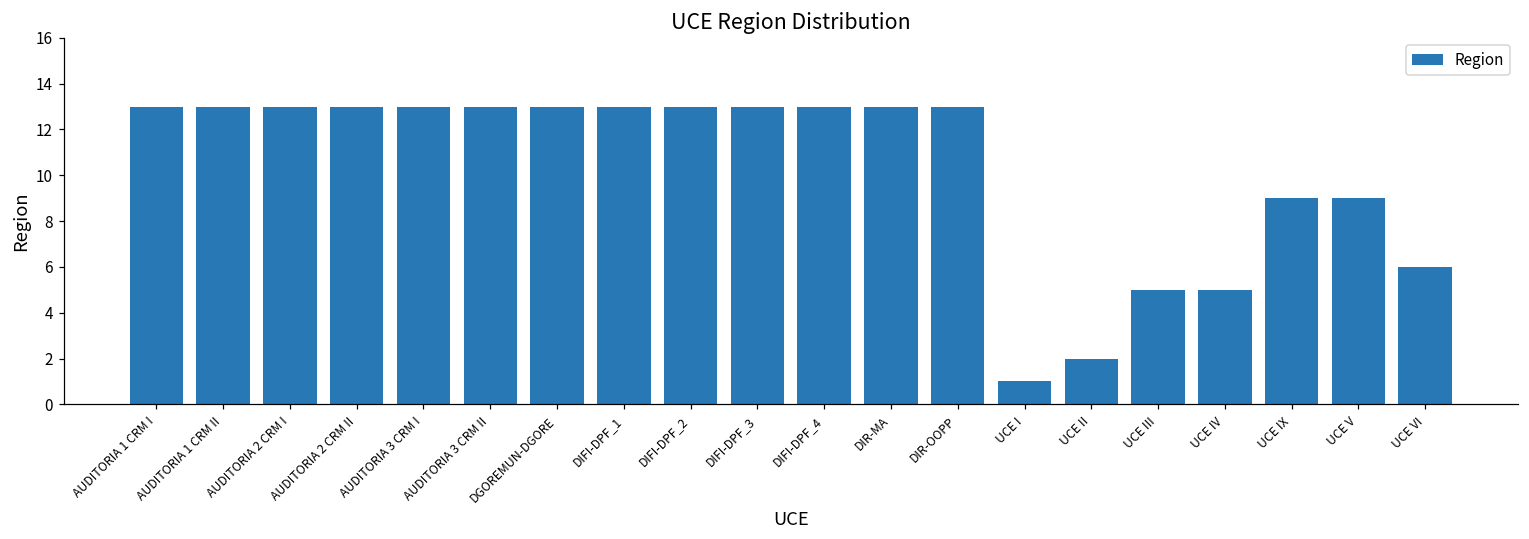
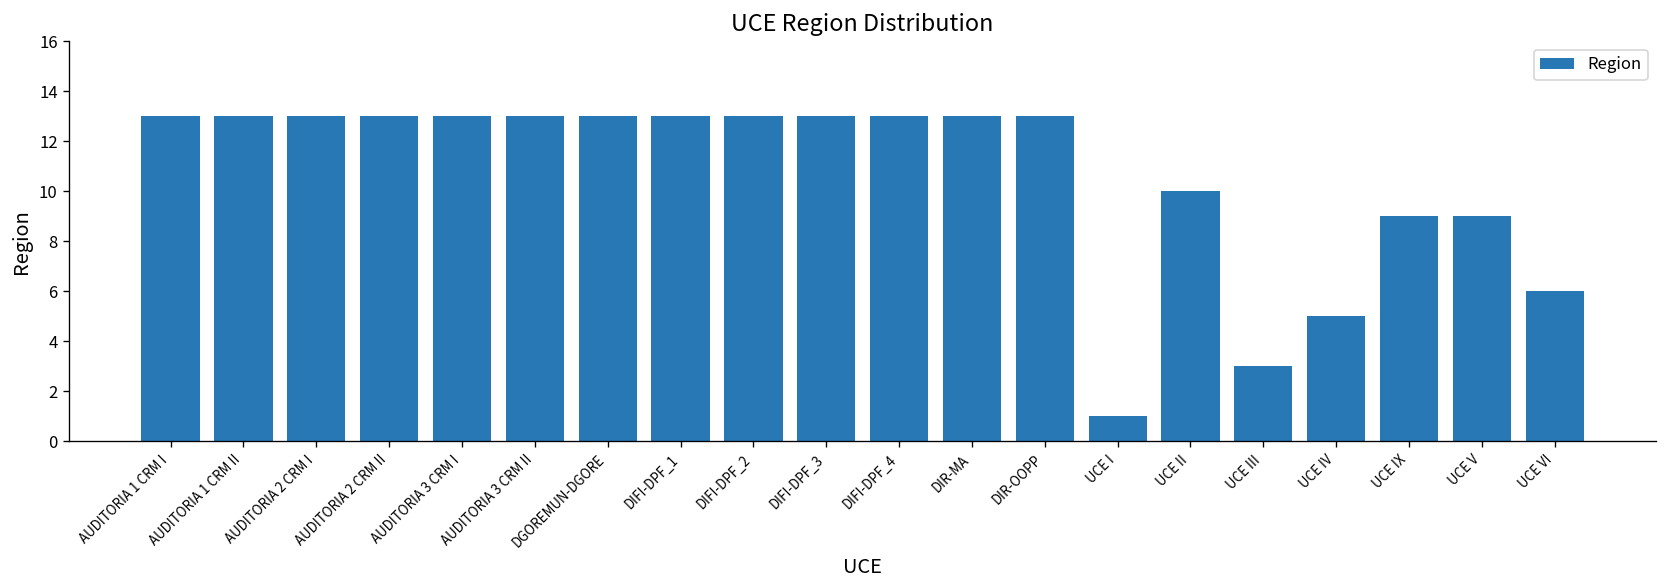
  {
    "AUDITORIA 1 CRM I": 13,
    "AUDITORIA 1 CRM II": 13,
    "AUDITORIA 2 CRM I": 13,
    "AUDITORIA 2 CRM II": 13,
    "AUDITORIA 3 CRM I": 13,
    "AUDITORIA 3 CRM II": 13,
    "DGOREMUN-DGORE": 13,
    "DIFI-DPF_1": 13,
    "DIFI-DPF_2": 13,
    "DIFI-DPF_3": 13,
    "DIFI-DPF_4": 13,
    "DIR-MA": 13,
    "DIR-OOPP": 13,
    "UCE I": 1,
-   "UCE II": 2,
-   "UCE III": 5,
+   "UCE II": 10,
+   "UCE III": 3,
    "UCE IV": 5,
    "UCE IX": 9,
    "UCE V": 9,
    "UCE VI": 6
  }
